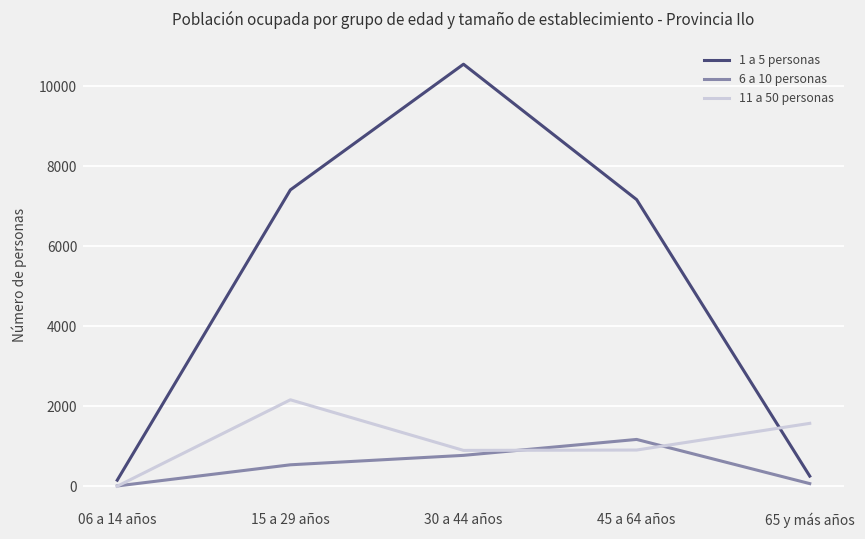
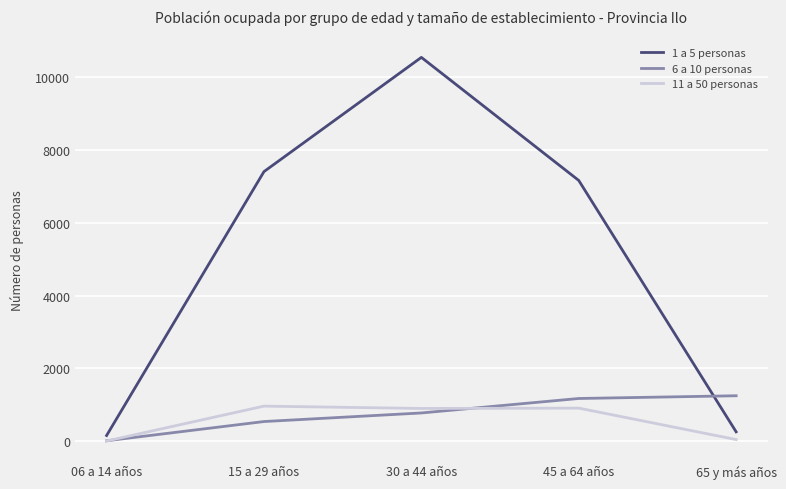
  {
    "1 a 5 personas": {
      "06 a 14 años": 200,
      "15 a 29 años": 7400,
      "30 a 44 años": 10600,
      "45 a 64 años": 7200,
      "65 y más años": 300
    },
    "6 a 10 personas": {
      "15 a 29 años": 500,
      "30 a 44 años": 800,
      "45 a 64 años": 1200,
-     "65 y más años": 100
+     "65 y más años": 1200
    },
    "11 a 50 personas": {
-     "15 a 29 años": 2200,
+     "15 a 29 años": 1000,
      "30 a 44 años": 900,
      "45 a 64 años": 900,
-     "65 y más años": 1600
+     "65 y más años": 0
    }
  }
